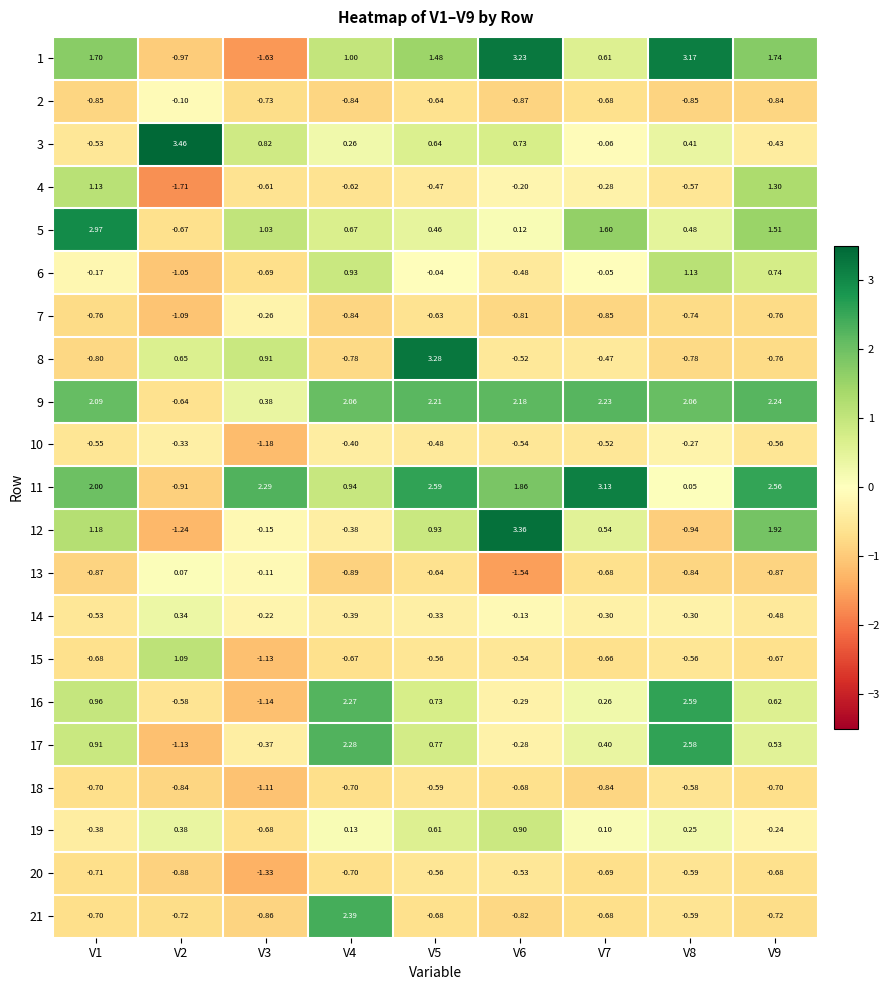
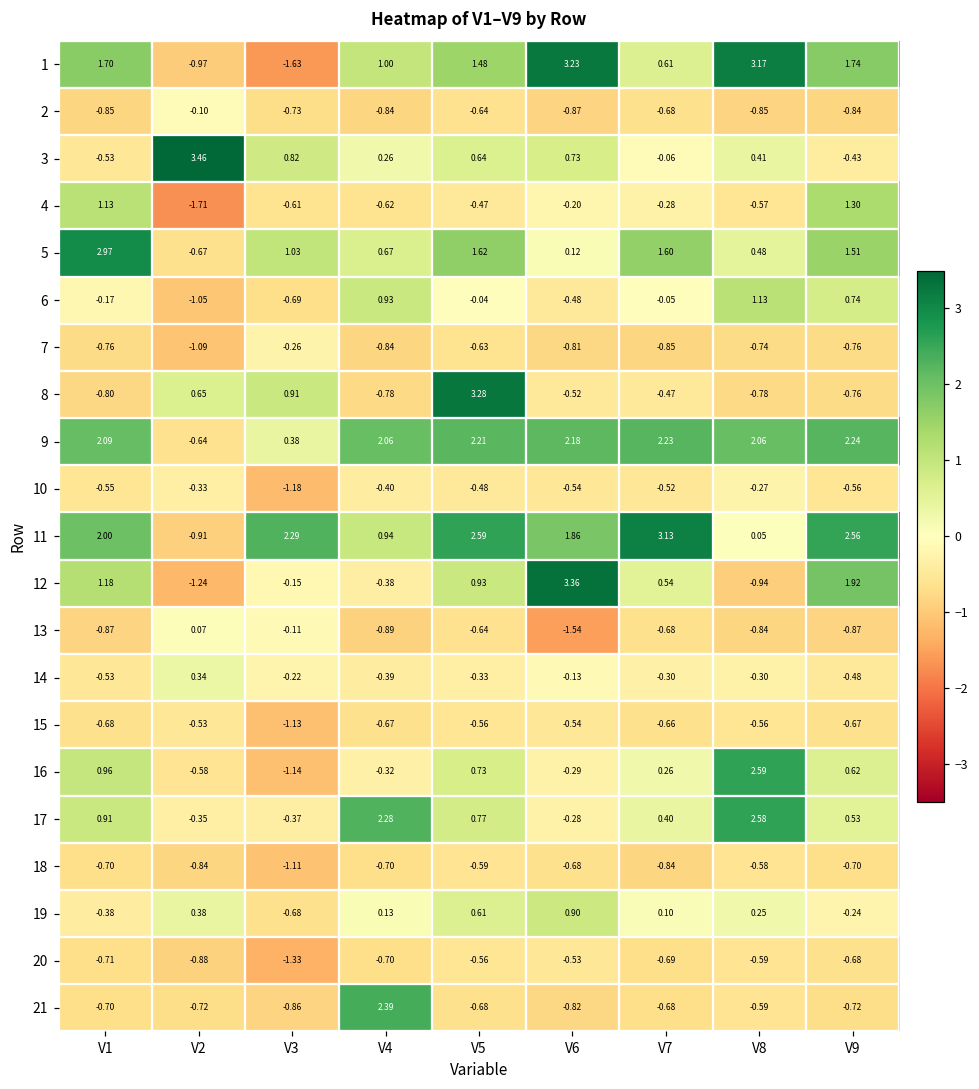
  {
    "1": {
      "V1": 1.70,
      "V2": -0.97,
      "V3": -1.63,
      "V4": 1.00,
      "V5": 1.48,
      "V6": 3.23,
      "V7": 0.61,
      "V8": 3.17,
      "V9": 1.74
    },
    "2": {
      "V1": -0.85,
      "V2": -0.10,
      "V3": -0.73,
      "V4": -0.84,
      "V5": -0.64,
      "V6": -0.87,
      "V7": -0.68,
      "V8": -0.85,
      "V9": -0.84
    },
    "3": {
      "V1": -0.53,
      "V2": 3.46,
      "V3": 0.82,
      "V4": 0.26,
      "V5": 0.64,
      "V6": 0.73,
      "V7": -0.06,
      "V8": 0.41,
      "V9": -0.43
    },
    "4": {
      "V1": 1.13,
      "V2": -1.71,
      "V3": -0.61,
      "V4": -0.62,
      "V5": -0.47,
      "V6": -0.20,
      "V7": -0.28,
      "V8": -0.57,
      "V9": 1.30
    },
    "5": {
      "V1": 2.97,
      "V2": -0.67,
      "V3": 1.03,
      "V4": 0.67,
-     "V5": 0.46,
+     "V5": 1.62,
      "V6": 0.12,
      "V7": 1.60,
      "V8": 0.48,
      "V9": 1.51
    },
    "6": {
      "V1": -0.17,
      "V2": -1.05,
      "V3": -0.69,
      "V4": 0.93,
      "V5": -0.04,
      "V6": -0.48,
      "V7": -0.05,
      "V8": 1.13,
      "V9": 0.74
    },
    "7": {
      "V1": -0.76,
      "V2": -1.09,
      "V3": -0.26,
      "V4": -0.84,
      "V5": -0.63,
      "V6": -0.81,
      "V7": -0.85,
      "V8": -0.74,
      "V9": -0.76
    },
    "8": {
      "V1": -0.80,
      "V2": 0.65,
      "V3": 0.91,
      "V4": -0.78,
      "V5": 3.28,
      "V6": -0.52,
      "V7": -0.47,
      "V8": -0.78,
      "V9": -0.76
    },
    "9": {
      "V1": 2.09,
      "V2": -0.64,
      "V3": 0.38,
      "V4": 2.06,
      "V5": 2.21,
      "V6": 2.18,
      "V7": 2.23,
      "V8": 2.06,
      "V9": 2.24
    },
    "10": {
      "V1": -0.55,
      "V2": -0.33,
      "V3": -1.18,
      "V4": -0.40,
      "V5": -0.48,
      "V6": -0.54,
      "V7": -0.52,
      "V8": -0.27,
      "V9": -0.56
    },
    "11": {
      "V1": 2.00,
      "V2": -0.91,
      "V3": 2.29,
      "V4": 0.94,
      "V5": 2.59,
      "V6": 1.86,
      "V7": 3.13,
      "V8": 0.05,
      "V9": 2.56
    },
    "12": {
      "V1": 1.18,
      "V2": -1.24,
      "V3": -0.15,
      "V4": -0.38,
      "V5": 0.93,
      "V6": 3.36,
      "V7": 0.54,
      "V8": -0.94,
      "V9": 1.92
    },
    "13": {
      "V1": -0.87,
      "V2": 0.07,
      "V3": -0.11,
      "V4": -0.89,
      "V5": -0.64,
      "V6": -1.54,
      "V7": -0.68,
      "V8": -0.84,
      "V9": -0.87
    },
    "14": {
      "V1": -0.53,
      "V2": 0.34,
      "V3": -0.22,
      "V4": -0.39,
      "V5": -0.33,
      "V6": -0.13,
      "V7": -0.30,
      "V8": -0.30,
      "V9": -0.48
    },
    "15": {
      "V1": -0.68,
-     "V2": 1.09,
+     "V2": -0.53,
      "V3": -1.13,
      "V4": -0.67,
      "V5": -0.56,
      "V6": -0.54,
      "V7": -0.66,
      "V8": -0.56,
      "V9": -0.67
    },
    "16": {
      "V1": 0.96,
      "V2": -0.58,
      "V3": -1.14,
-     "V4": 2.27,
+     "V4": -0.32,
      "V5": 0.73,
      "V6": -0.29,
      "V7": 0.26,
      "V8": 2.59,
      "V9": 0.62
    },
    "17": {
      "V1": 0.91,
-     "V2": -1.13,
+     "V2": -0.35,
      "V3": -0.37,
      "V4": 2.28,
      "V5": 0.77,
      "V6": -0.28,
      "V7": 0.40,
      "V8": 2.58,
      "V9": 0.53
    },
    "18": {
      "V1": -0.70,
      "V2": -0.84,
      "V3": -1.11,
      "V4": -0.70,
      "V5": -0.59,
      "V6": -0.68,
      "V7": -0.84,
      "V8": -0.58,
      "V9": -0.70
    },
    "19": {
      "V1": -0.38,
      "V2": 0.38,
      "V3": -0.68,
      "V4": 0.13,
      "V5": 0.61,
      "V6": 0.90,
      "V7": 0.10,
      "V8": 0.25,
      "V9": -0.24
    },
    "20": {
      "V1": -0.71,
      "V2": -0.88,
      "V3": -1.33,
      "V4": -0.70,
      "V5": -0.56,
      "V6": -0.53,
      "V7": -0.69,
      "V8": -0.59,
      "V9": -0.68
    },
    "21": {
      "V1": -0.70,
      "V2": -0.72,
      "V3": -0.86,
      "V4": 2.39,
      "V5": -0.68,
      "V6": -0.82,
      "V7": -0.68,
      "V8": -0.59,
      "V9": -0.72
    }
  }
